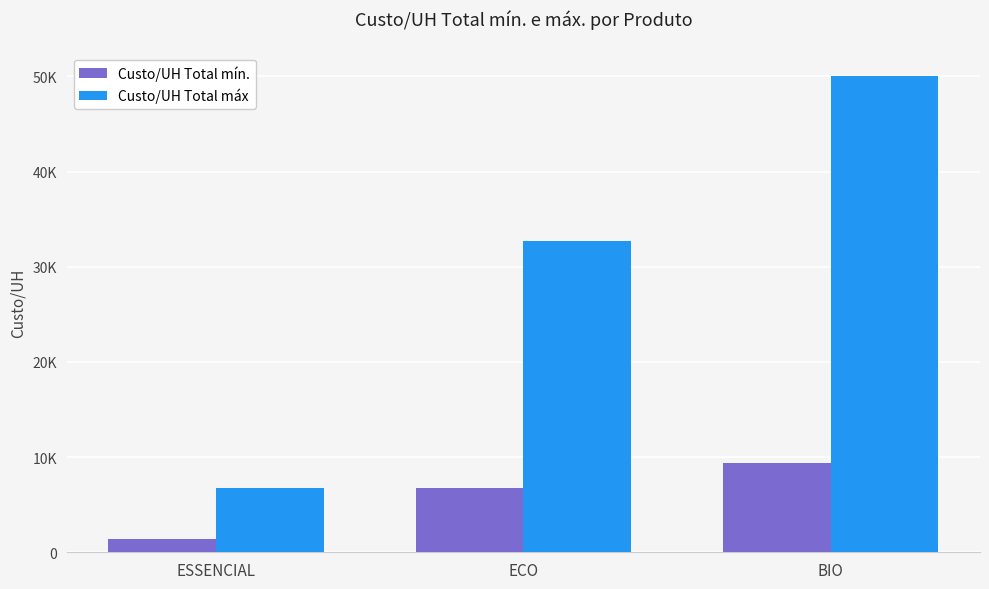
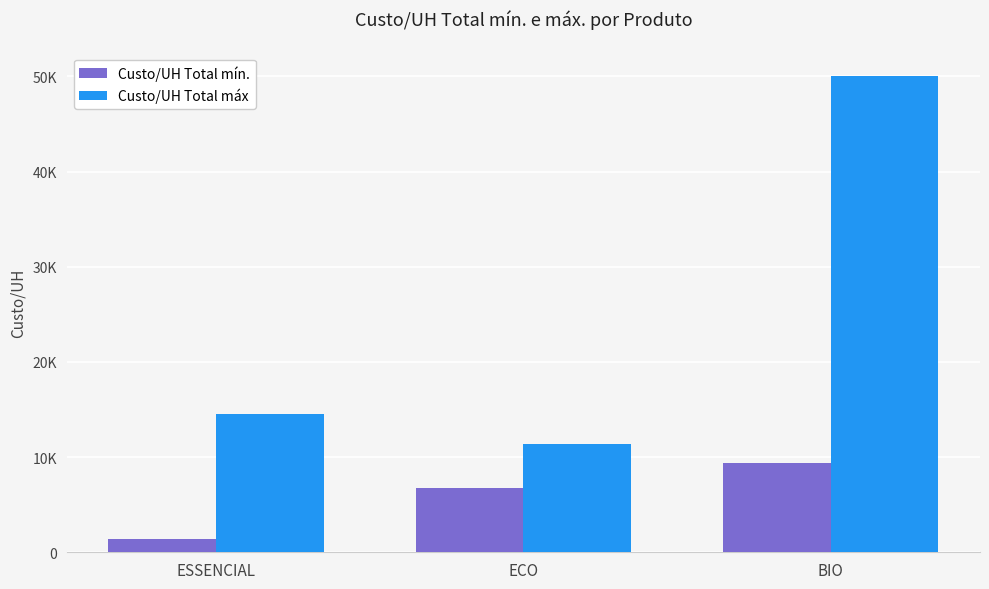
  {
    "Custo/UH Total mín.": {
      "ESSENCIAL": 1000,
      "ECO": 7000,
      "BIO": 9000
    },
    "Custo/UH Total máx": {
-     "ESSENCIAL": 7000,
-     "ECO": 33000,
+     "ESSENCIAL": 14000,
+     "ECO": 11000,
      "BIO": 50000
    }
  }
